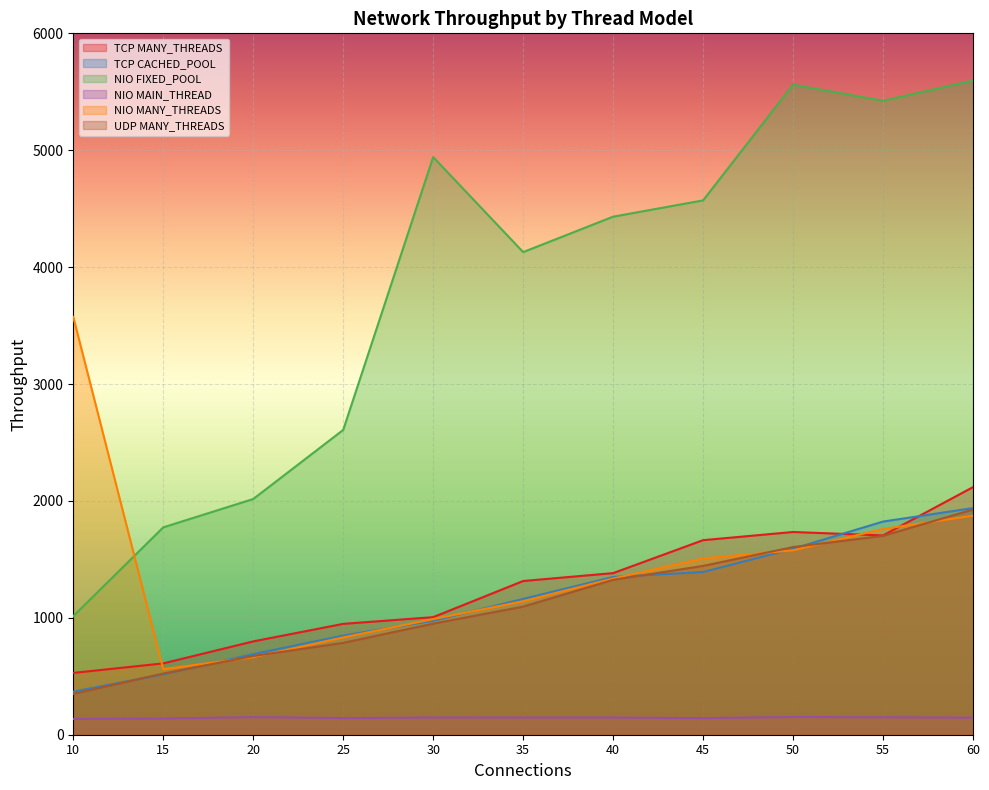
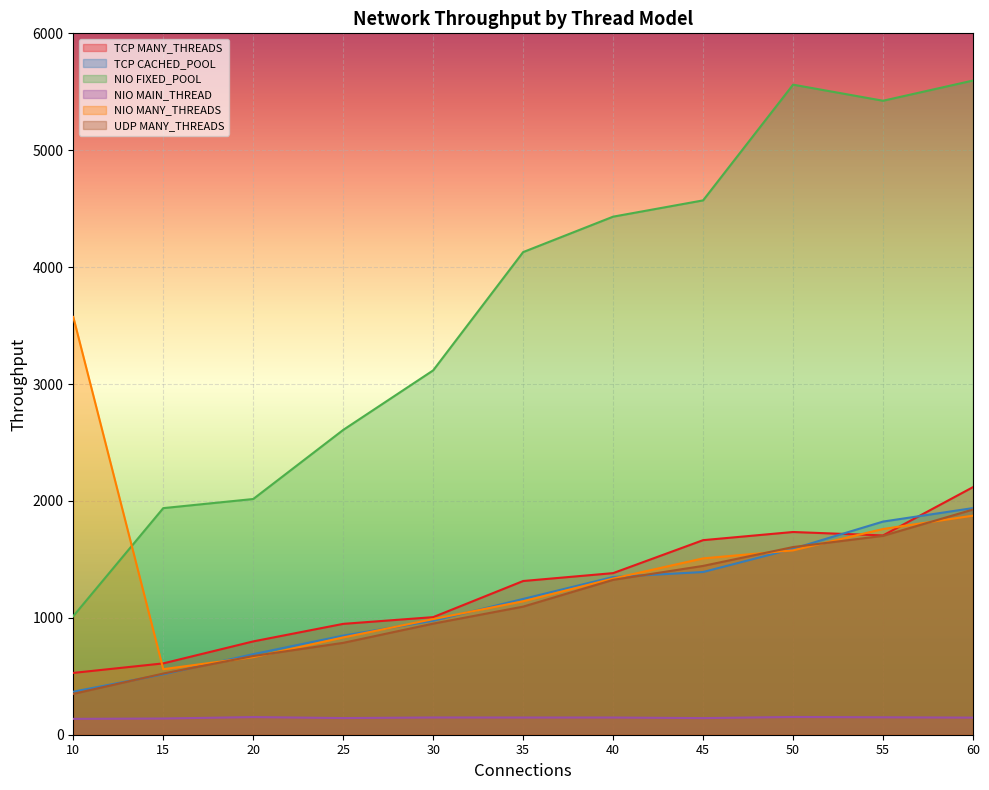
  {
    "NIO FIXED_POOL": {
      "10": 1010,
-     "15": 1770,
+     "15": 1940,
      "20": 2020,
      "25": 2610,
-     "30": 4940,
+     "30": 3120,
      "35": 4130,
      "40": 4430,
      "45": 4570,
      "50": 5560,
      "55": 5420,
      "60": 5600
    }
  }
